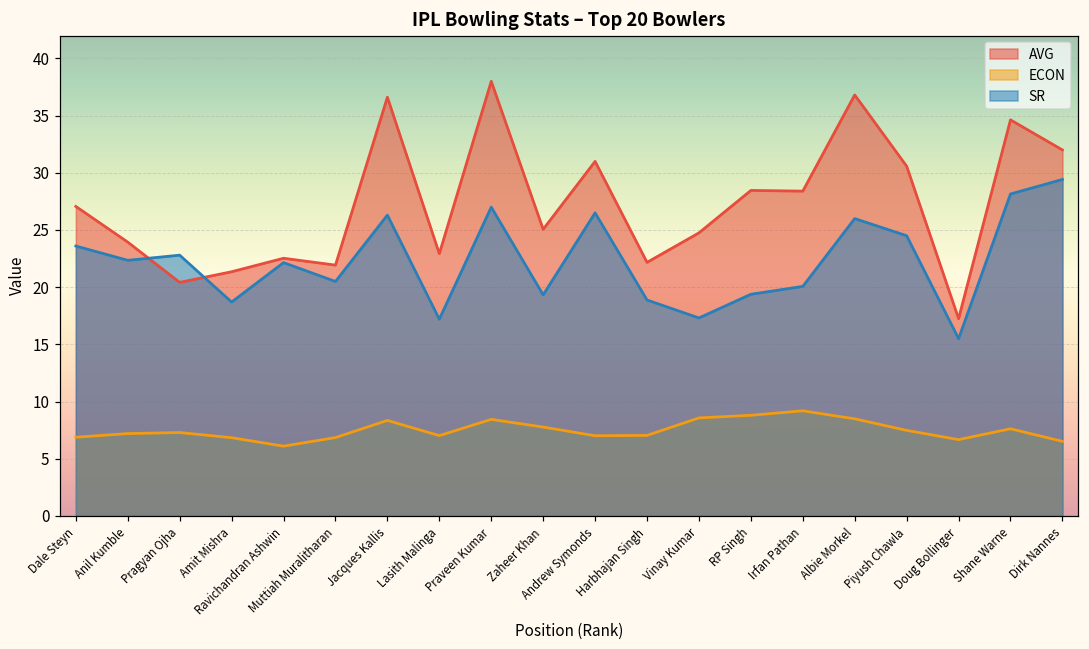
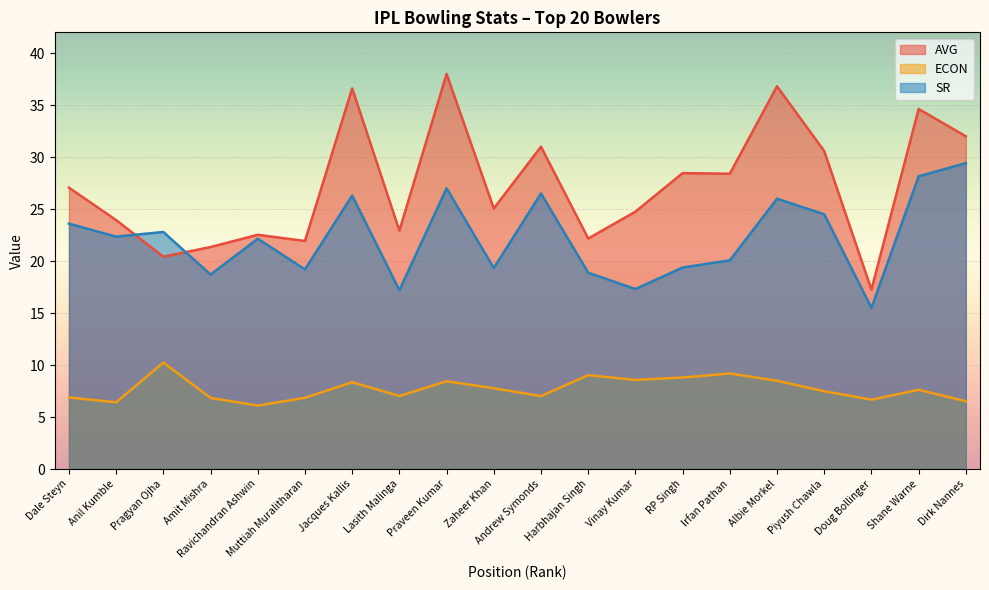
  {
    "AVG": {
      "Dale Steyn": 27.1,
      "Anil Kumble": 23.9,
      "Pragyan Ojha": 20.4,
      "Amit Mishra": 21.4,
      "Ravichandran Ashwin": 22.5,
      "Muttiah Muralitharan": 21.9,
      "Jacques Kallis": 36.6,
      "Lasith Malinga": 22.9,
      "Praveen Kumar": 38.0,
      "Zaheer Khan": 25.1,
      "Andrew Symonds": 31.0,
      "Harbhajan Singh": 22.2,
      "Vinay Kumar": 24.8,
      "RP Singh": 28.5,
      "Irfan Pathan": 28.4,
      "Albie Morkel": 36.8,
      "Piyush Chawla": 30.6,
      "Doug Bollinger": 17.3,
      "Shane Warne": 34.6,
      "Dirk Nannes": 32.0
    },
    "ECON": {
      "Dale Steyn": 6.9,
-     "Anil Kumble": 7.2,
-     "Pragyan Ojha": 7.3,
+     "Anil Kumble": 6.4,
+     "Pragyan Ojha": 10.2,
      "Amit Mishra": 6.8,
      "Ravichandran Ashwin": 6.1,
      "Muttiah Muralitharan": 6.9,
      "Jacques Kallis": 8.4,
      "Lasith Malinga": 7.0,
      "Praveen Kumar": 8.4,
      "Zaheer Khan": 7.8,
      "Andrew Symonds": 7.0,
-     "Harbhajan Singh": 7.0,
+     "Harbhajan Singh": 9.0,
      "Vinay Kumar": 8.6,
      "RP Singh": 8.8,
      "Irfan Pathan": 9.2,
      "Albie Morkel": 8.5,
      "Piyush Chawla": 7.5,
      "Doug Bollinger": 6.7,
      "Shane Warne": 7.6,
      "Dirk Nannes": 6.5
    },
    "SR": {
      "Dale Steyn": 23.6,
      "Anil Kumble": 22.4,
      "Pragyan Ojha": 22.8,
      "Amit Mishra": 18.7,
      "Ravichandran Ashwin": 22.2,
-     "Muttiah Muralitharan": 20.5,
+     "Muttiah Muralitharan": 19.2,
      "Jacques Kallis": 26.3,
      "Lasith Malinga": 17.2,
      "Praveen Kumar": 27.0,
      "Zaheer Khan": 19.3,
      "Andrew Symonds": 26.5,
      "Harbhajan Singh": 18.9,
      "Vinay Kumar": 17.3,
      "RP Singh": 19.4,
      "Irfan Pathan": 20.1,
      "Albie Morkel": 26.0,
      "Piyush Chawla": 24.5,
      "Doug Bollinger": 15.5,
      "Shane Warne": 28.2,
      "Dirk Nannes": 29.4
    }
  }
